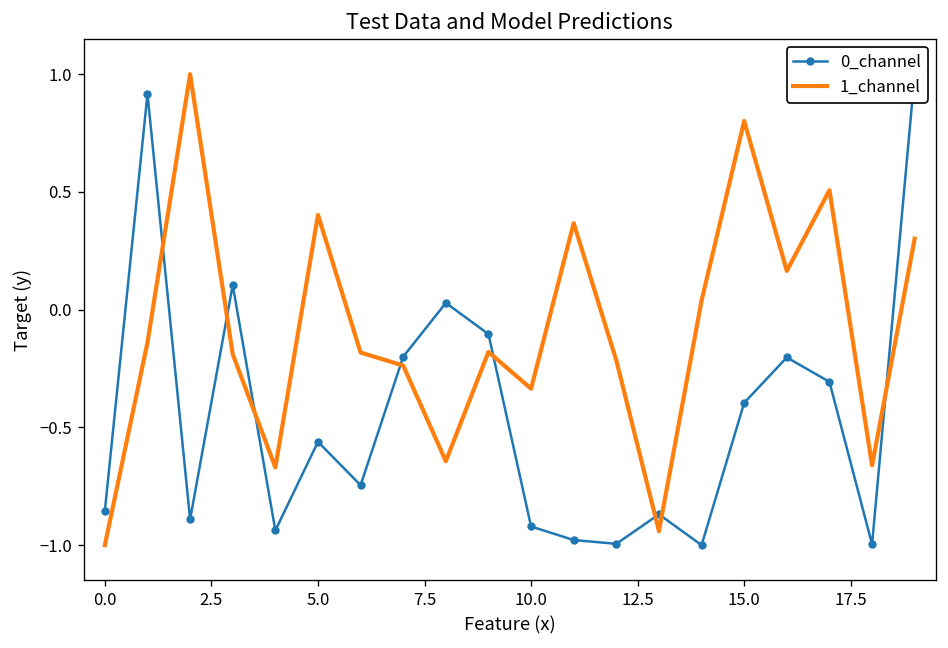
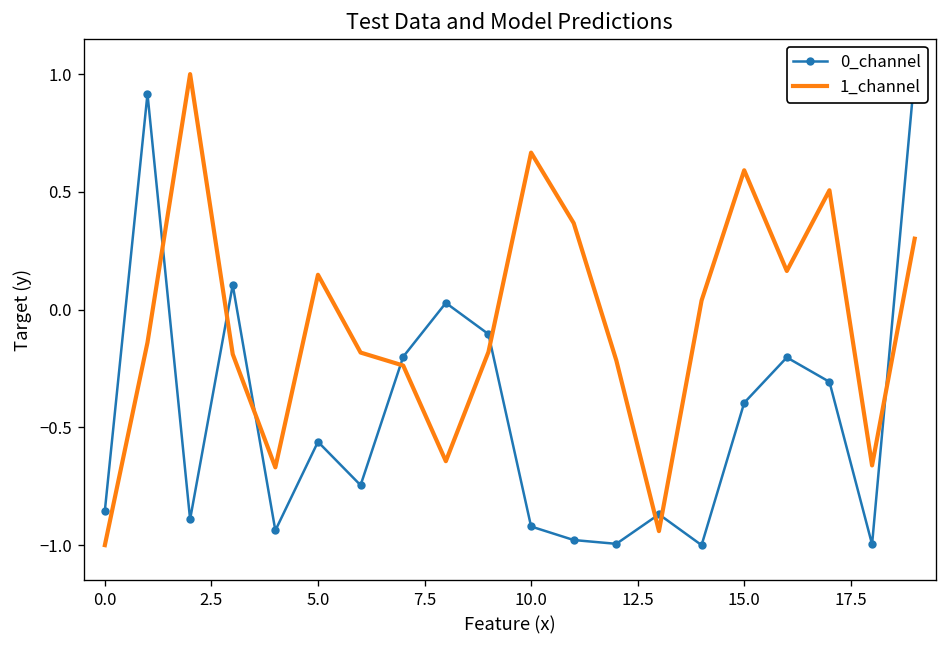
  {
    "0_channel": {
      "0.0": -0.85,
      "5.0": -0.56,
      "10.0": -0.92,
      "15.0": -0.40
    },
    "1_channel": {
      "0.0": -1.00,
-     "5.0": 0.40,
-     "10.0": -0.34,
-     "15.0": 0.80
+     "5.0": 0.15,
+     "10.0": 0.67,
+     "15.0": 0.59
    }
  }
